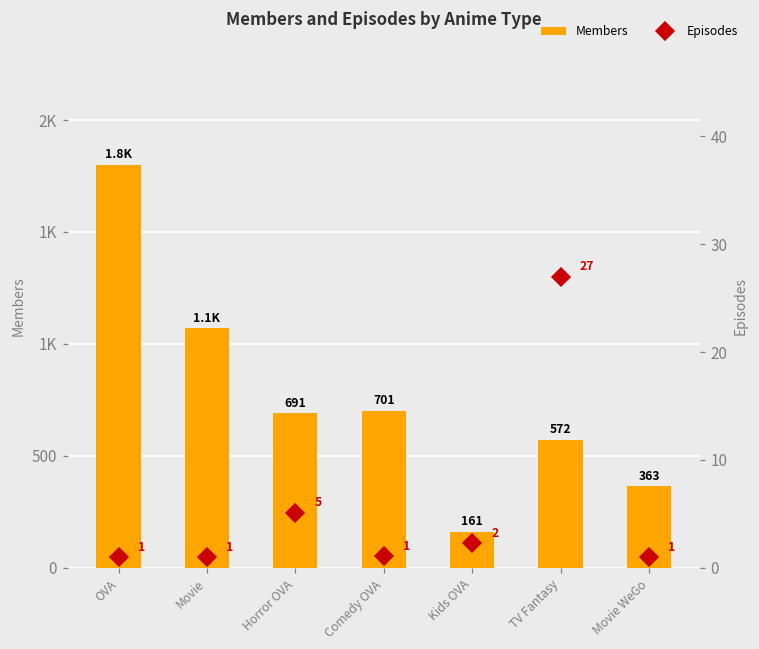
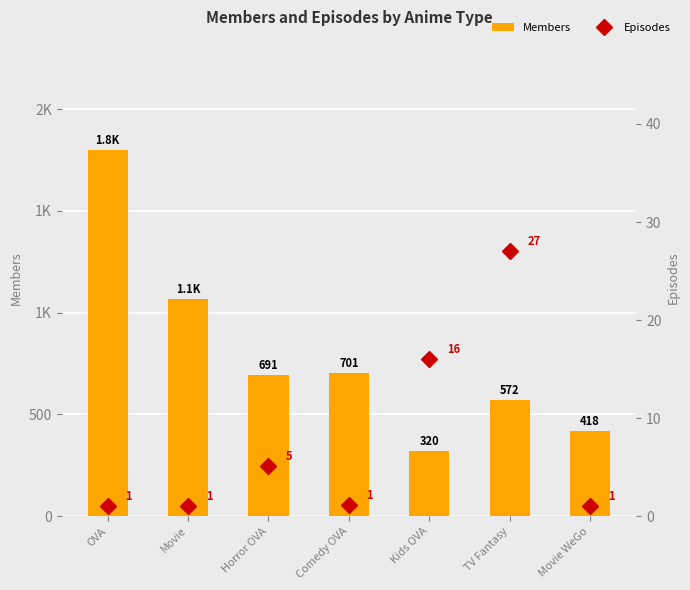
  {
    "Members": {
      "OVA": "1.8K",
      "Movie": "1.1K",
      "Horror OVA": "691",
      "Comedy OVA": "701",
-     "Kids OVA": "161",
+     "Kids OVA": "320",
      "TV Fantasy": "572",
-     "Movie WeGo": "363"
+     "Movie WeGo": "418"
    },
    "Episodes": {
      "OVA": "1",
      "Movie": "1",
      "Horror OVA": "5",
      "Comedy OVA": "1",
-     "Kids OVA": "2",
+     "Kids OVA": "16",
      "TV Fantasy": "27",
      "Movie WeGo": "1"
    }
  }
